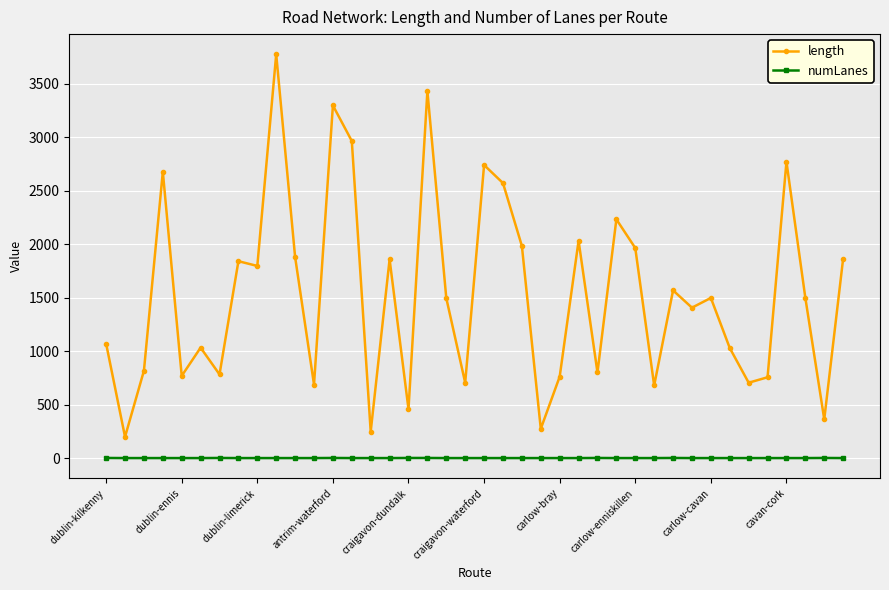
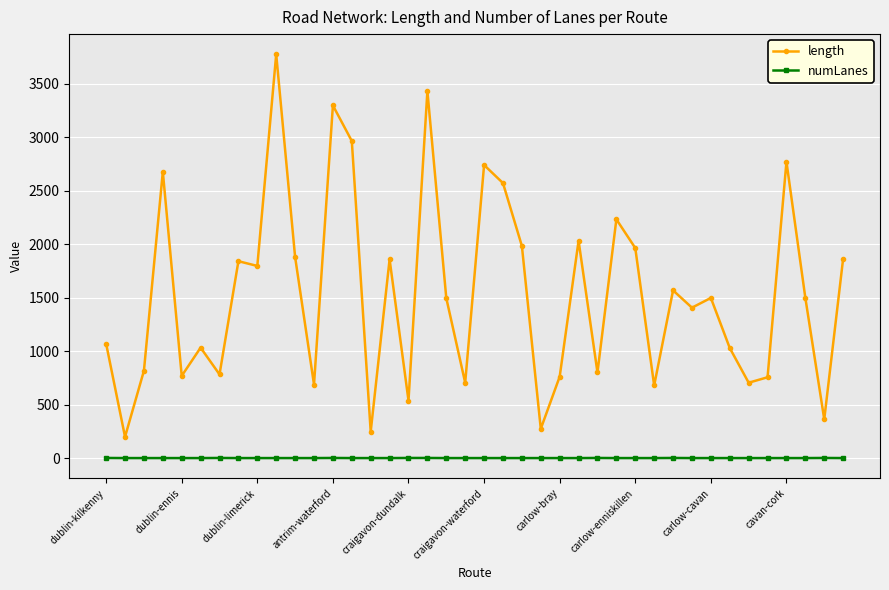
  {
    "length": {
      "dublin-kilkenny": 1070,
      "dublin-ennis": 770,
      "dublin-limerick": 1800,
      "antrim-waterford": 3300,
-     "craigavon-dundalk": 460,
+     "craigavon-dundalk": 540,
      "craigavon-waterford": 2740,
      "carlow-bray": 760,
      "carlow-enniskillen": 1960,
      "carlow-cavan": 1500,
      "cavan-cork": 2770
    },
    "numLanes": {
      "dublin-kilkenny": 0,
      "dublin-ennis": 0,
      "dublin-limerick": 0,
      "antrim-waterford": 0,
      "craigavon-dundalk": 0,
      "craigavon-waterford": 0,
      "carlow-bray": 0,
      "carlow-enniskillen": 0,
      "carlow-cavan": 0,
      "cavan-cork": 0
    }
  }
